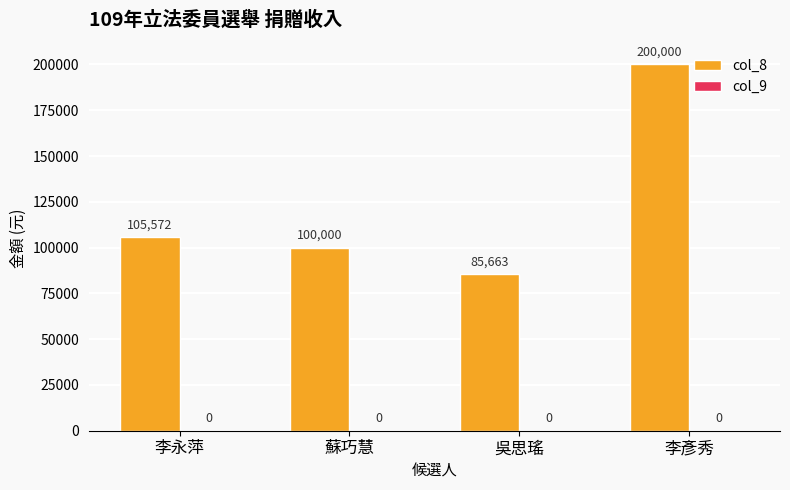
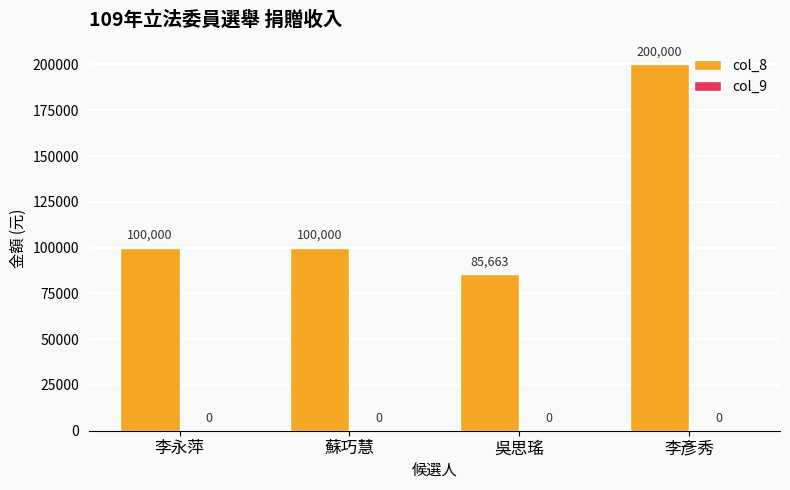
  {
    "col_8": {
-     "李永萍": "105,572",
+     "李永萍": "100,000",
      "蘇巧慧": "100,000",
      "吳思瑤": "85,663",
      "李彥秀": "200,000"
    },
    "col_9": {
      "李永萍": "0",
      "蘇巧慧": "0",
      "吳思瑤": "0",
      "李彥秀": "0"
    }
  }
